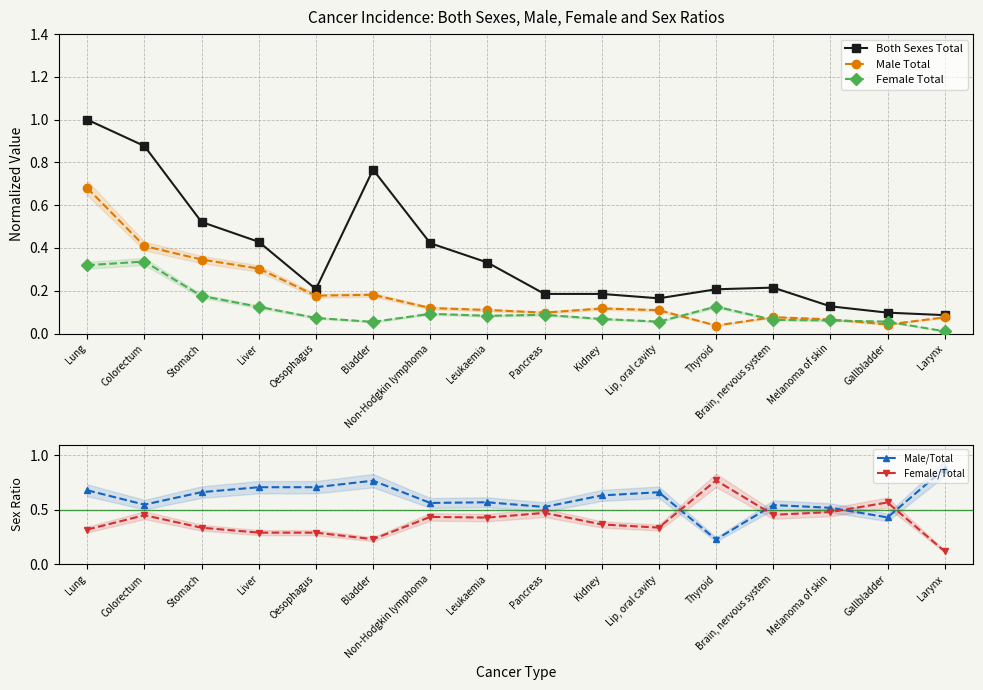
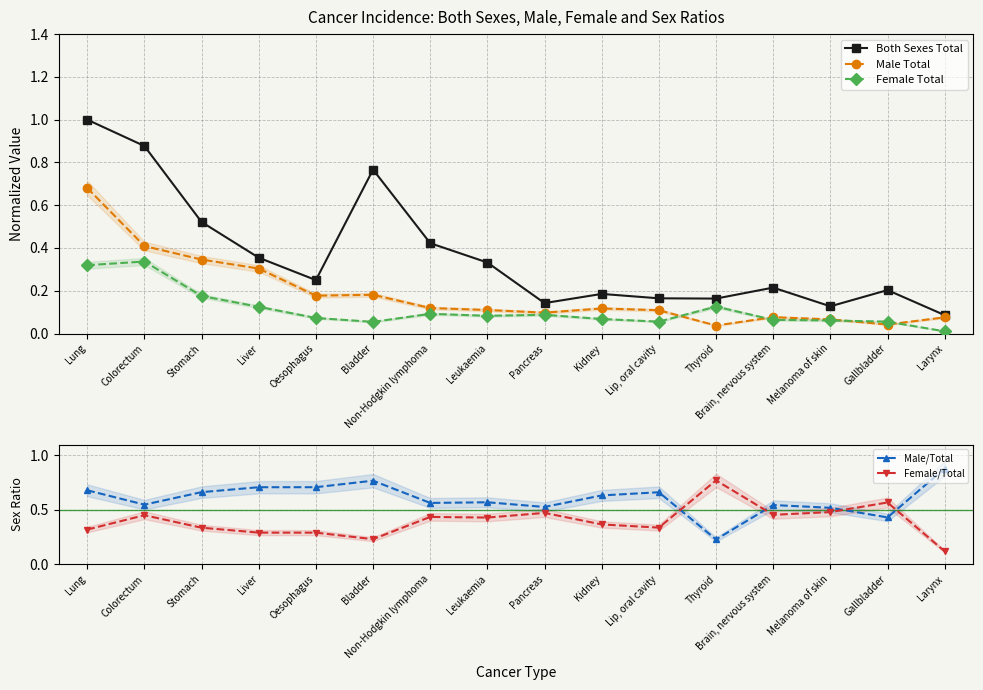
  {
    "Cancer Incidence: Both Sexes, Male, Female and Sex Ratios": {
      "Both Sexes Total": {
        "Lung": 1.00,
        "Colorectum": 0.88,
        "Stomach": 0.52,
-       "Liver": 0.43,
-       "Oesophagus": 0.21,
+       "Liver": 0.35,
+       "Oesophagus": 0.25,
        "Bladder": 0.77,
        "Non-Hodgkin lymphoma": 0.42,
        "Leukaemia": 0.33,
-       "Pancreas": 0.19,
+       "Pancreas": 0.14,
        "Kidney": 0.19,
        "Lip, oral cavity": 0.16,
-       "Thyroid": 0.21,
+       "Thyroid": 0.16,
        "Brain, nervous system": 0.21,
        "Melanoma of skin": 0.13,
-       "Gallbladder": 0.10
+       "Gallbladder": 0.20
      }
    }
  }
